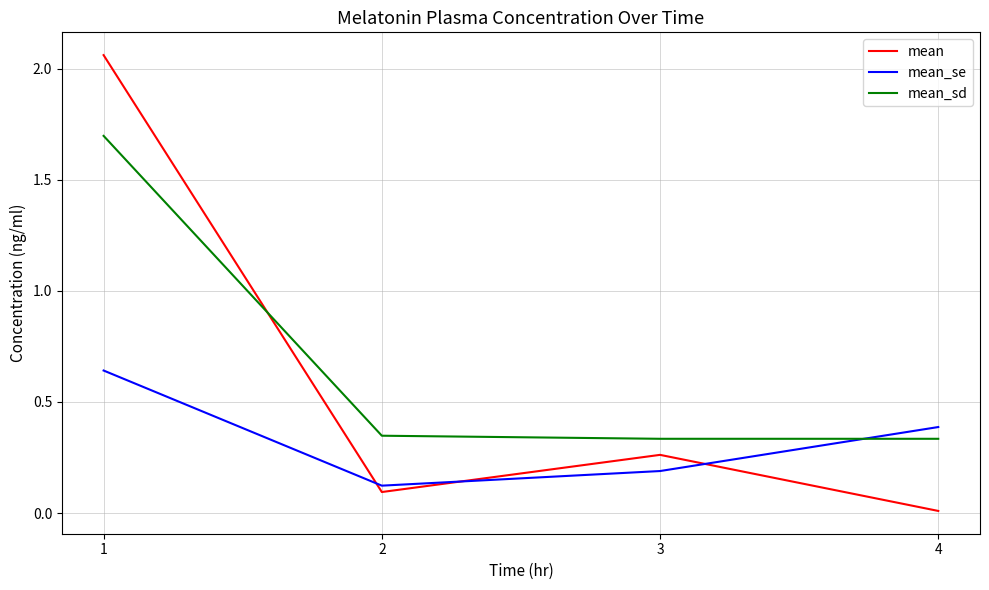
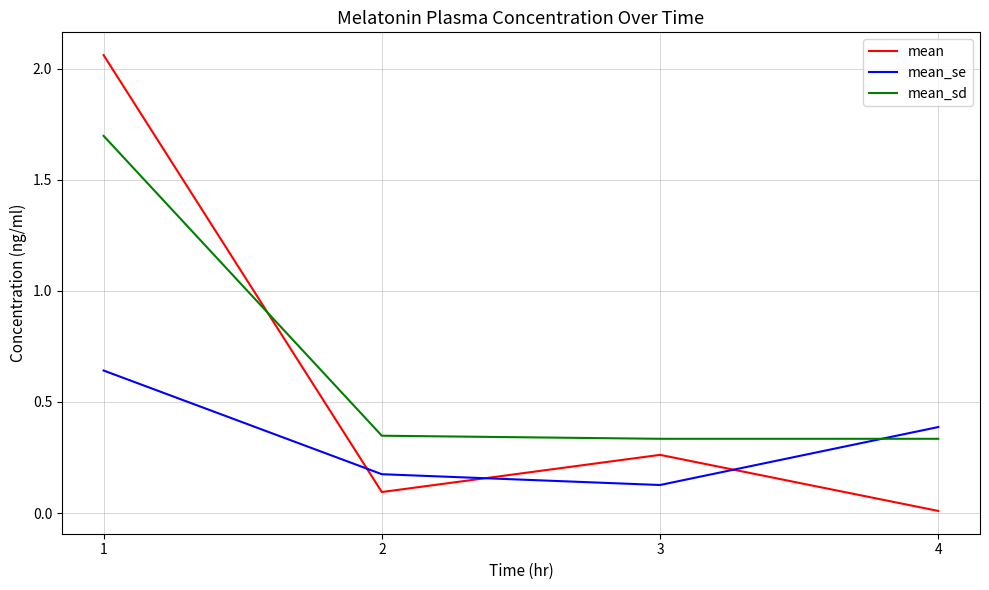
  {
    "mean": {
      "1": 2.06,
      "2": 0.09,
      "3": 0.26,
      "4": 0.01
    },
    "mean_se": {
      "1": 0.64,
-     "2": 0.12,
-     "3": 0.19,
+     "2": 0.17,
+     "3": 0.13,
      "4": 0.39
    },
    "mean_sd": {
      "1": 1.70,
      "2": 0.35,
      "3": 0.33,
      "4": 0.33
    }
  }
